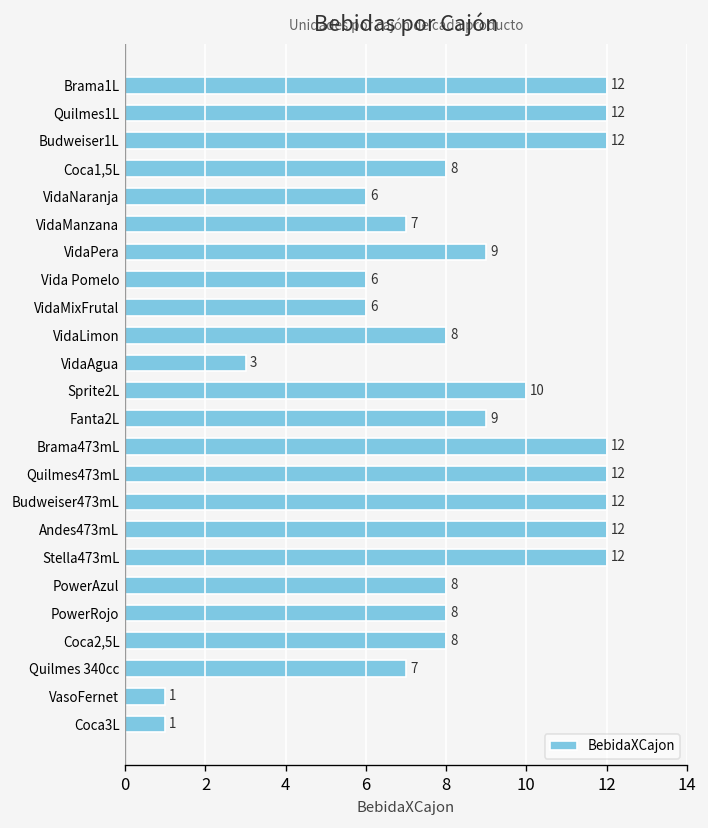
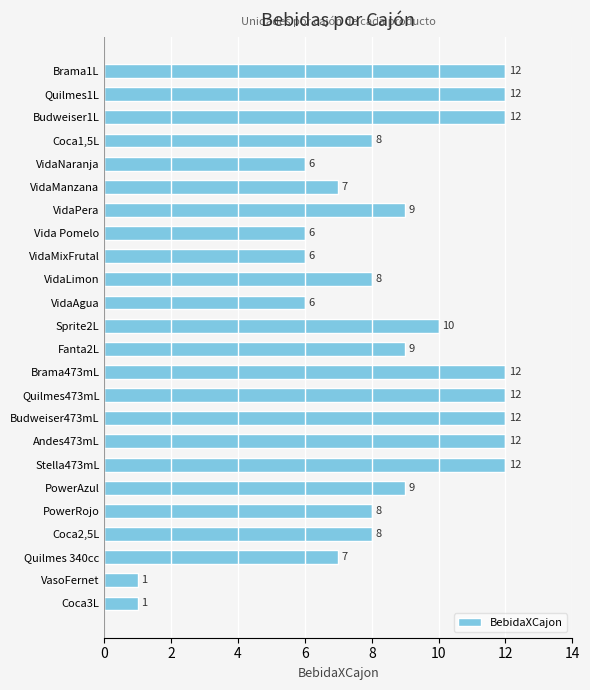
  {
    "Brama1L": 12,
    "Quilmes1L": 12,
    "Budweiser1L": 12,
    "Coca1,5L": 8,
    "VidaNaranja": 6,
    "VidaManzana": 7,
    "VidaPera": 9,
    "Vida Pomelo": 6,
    "VidaMixFrutal": 6,
    "VidaLimon": 8,
-   "VidaAgua": 3,
+   "VidaAgua": 6,
    "Sprite2L": 10,
    "Fanta2L": 9,
    "Brama473mL": 12,
    "Quilmes473mL": 12,
    "Budweiser473mL": 12,
    "Andes473mL": 12,
    "Stella473mL": 12,
-   "PowerAzul": 8,
+   "PowerAzul": 9,
    "PowerRojo": 8,
    "Coca2,5L": 8,
    "Quilmes 340cc": 7,
    "VasoFernet": 1,
    "Coca3L": 1
  }
